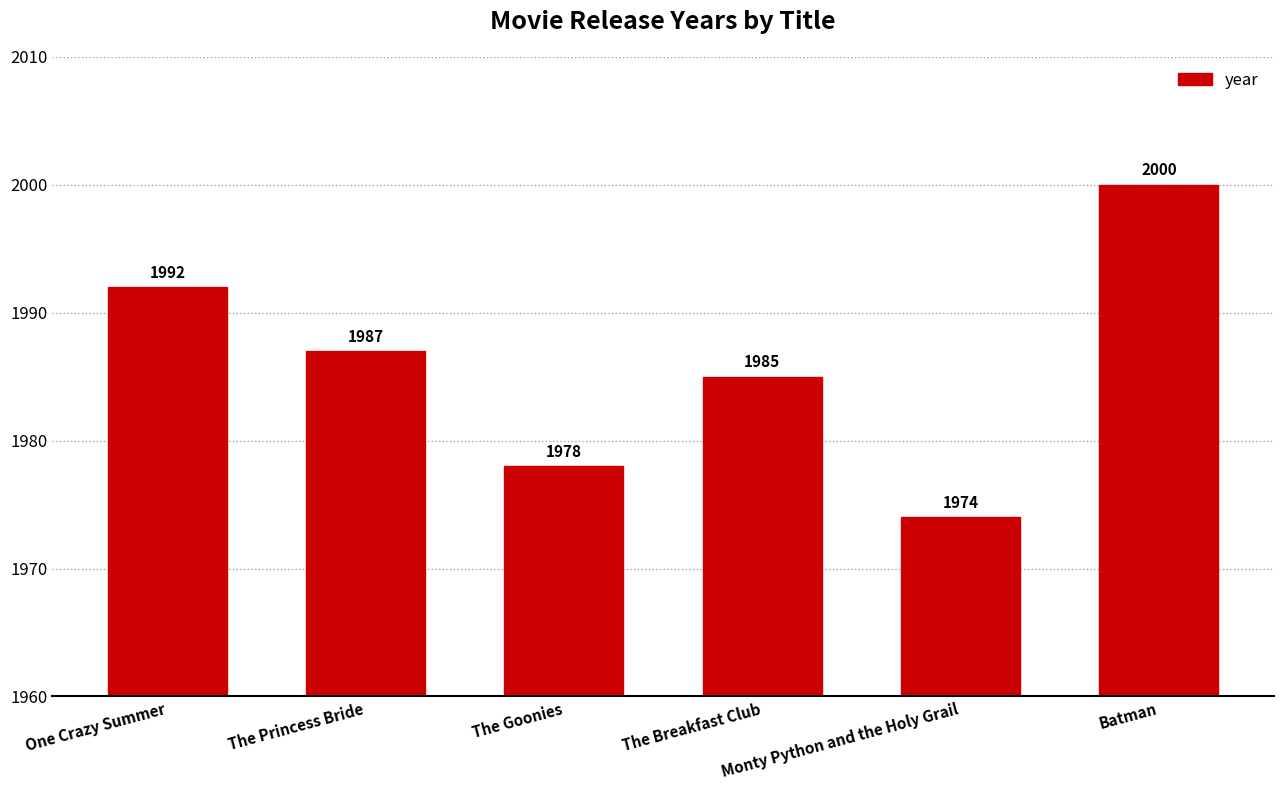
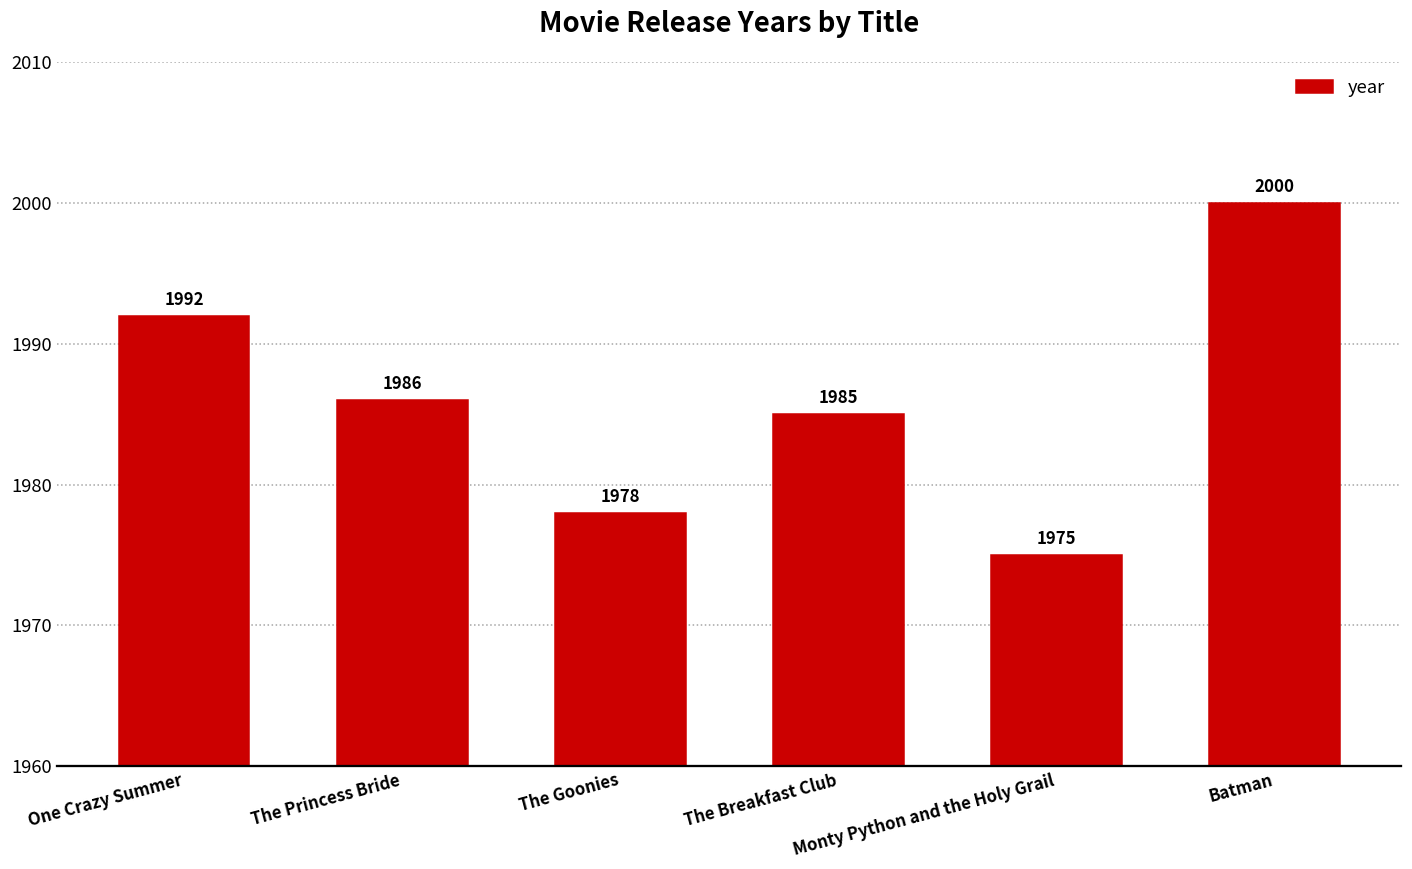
  {
    "One Crazy Summer": 1992,
-   "The Princess Bride": 1987,
+   "The Princess Bride": 1986,
    "The Goonies": 1978,
    "The Breakfast Club": 1985,
-   "Monty Python and the Holy Grail": 1974,
+   "Monty Python and the Holy Grail": 1975,
    "Batman": 2000
  }
